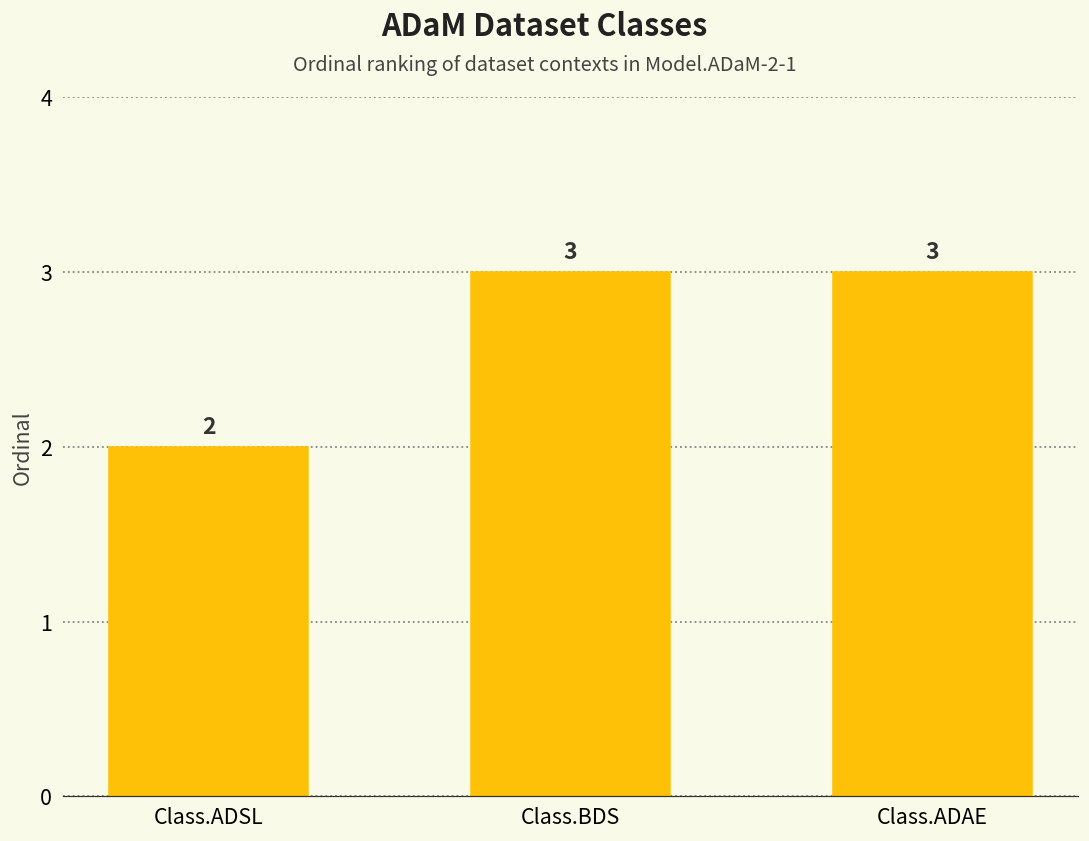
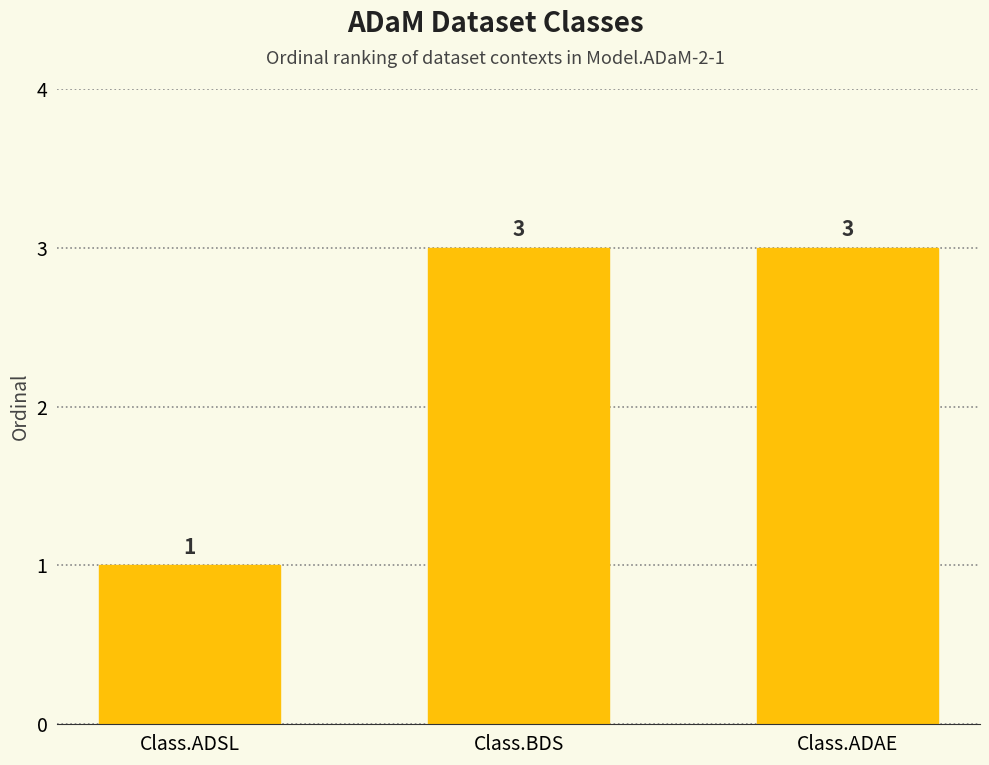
  {
-   "Class.ADSL": 2,
+   "Class.ADSL": 1,
    "Class.BDS": 3,
    "Class.ADAE": 3
  }
